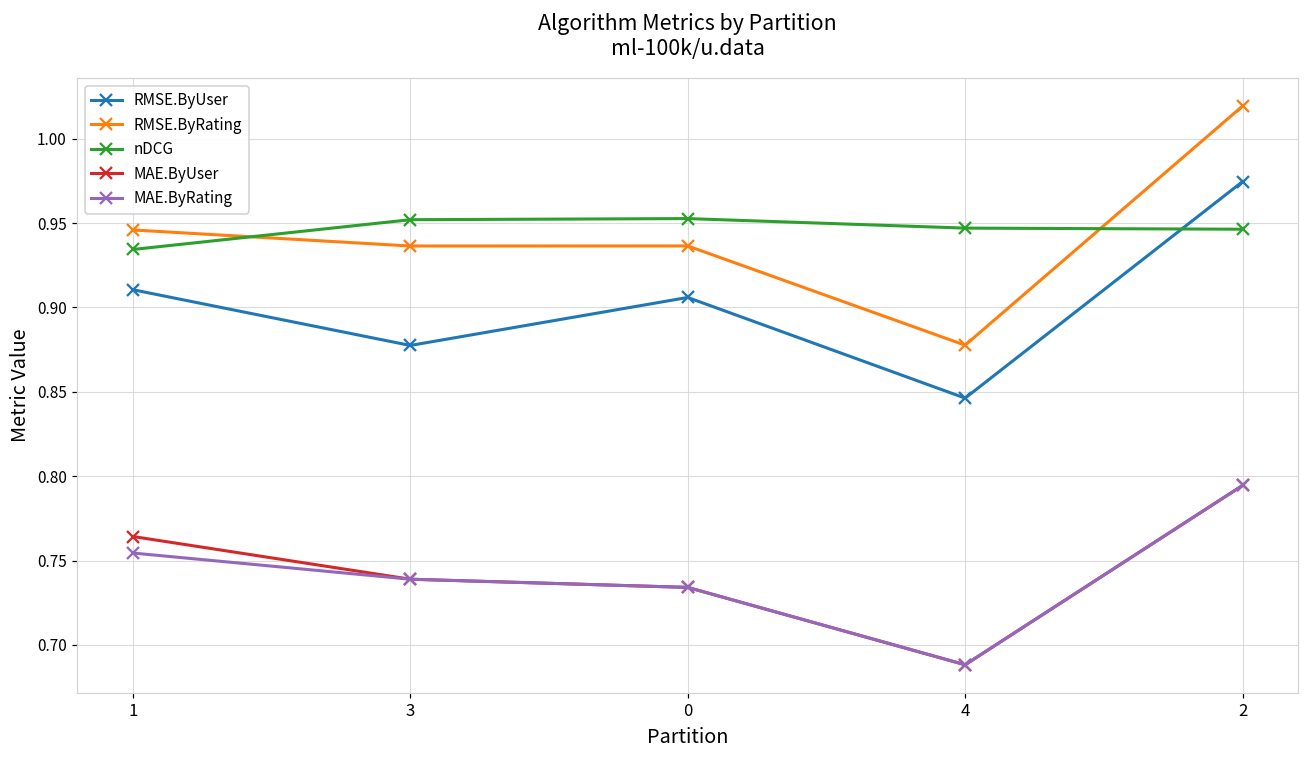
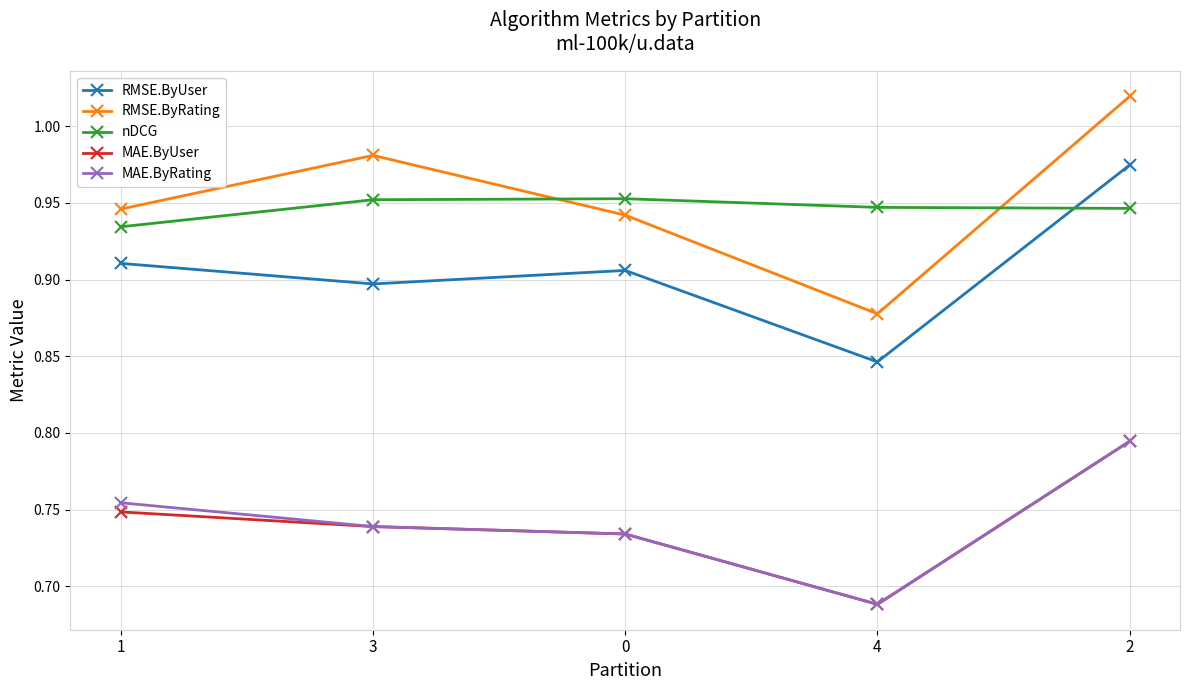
  {
    "RMSE.ByUser": {
      "1": 0.911,
-     "3": 0.877,
+     "3": 0.897,
      "0": 0.906,
      "4": 0.846,
      "2": 0.975
    },
    "RMSE.ByRating": {
      "1": 0.946,
-     "3": 0.936,
-     "0": 0.936,
+     "3": 0.981,
+     "0": 0.942,
      "4": 0.878,
      "2": 1.019
    },
    "nDCG": {
      "1": 0.934,
      "3": 0.952,
      "0": 0.953,
      "4": 0.947,
      "2": 0.946
    },
    "MAE.ByUser": {
-     "1": 0.764
+     "1": 0.748
    },
    "MAE.ByRating": {
      "1": 0.754
    }
  }
